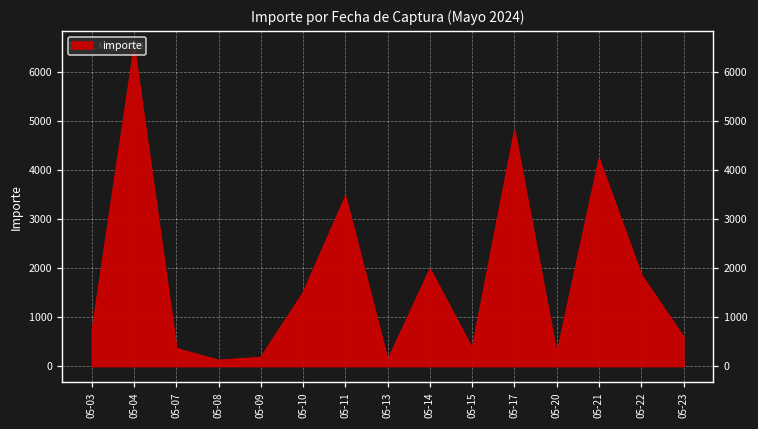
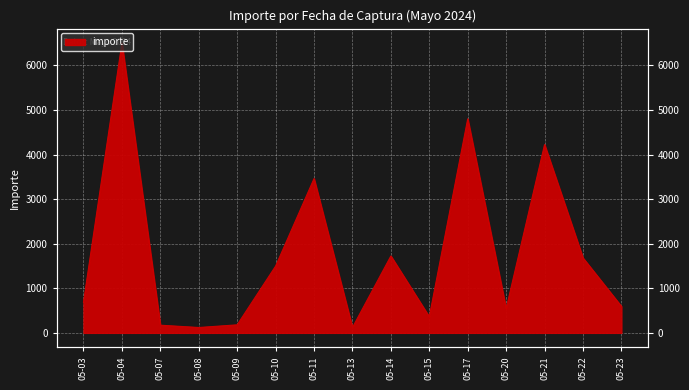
  {
    "05-03": 700,
-   "05-07": 400,
+   "05-07": 200,
    "05-08": 100,
    "05-09": 200,
    "05-10": 1500,
    "05-11": 3500,
    "05-13": 100,
-   "05-14": 2000,
+   "05-14": 1700,
    "05-15": 400,
    "05-17": 4800,
-   "05-20": 200,
+   "05-20": 500,
    "05-21": 4200,
-   "05-22": 1900,
+   "05-22": 1700,
    "05-23": 600
  }
